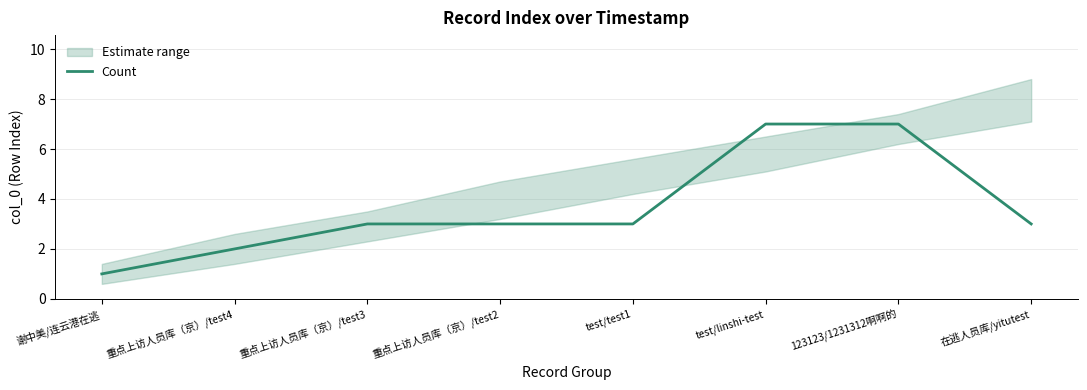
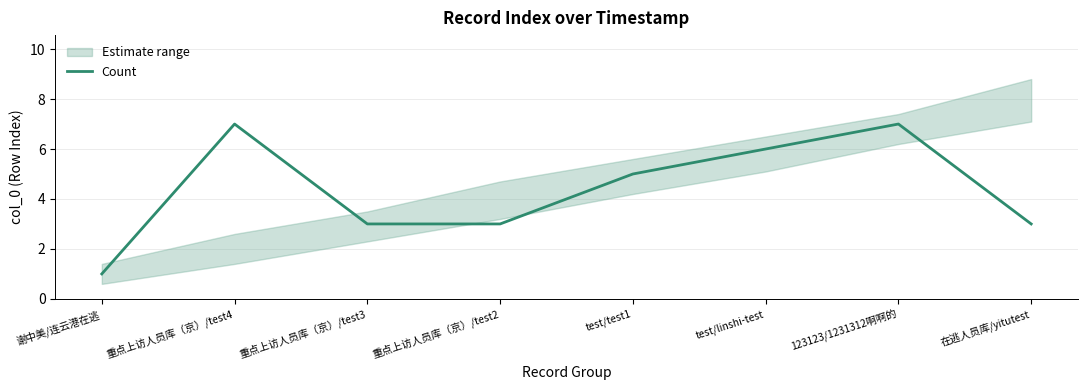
  {
    "Count": {
      "谢中美/连云港在逃": 1,
-     "重点上访人员库（京）/test4": 2,
+     "重点上访人员库（京）/test4": 7,
      "重点上访人员库（京）/test3": 3,
      "重点上访人员库（京）/test2": 3,
-     "test/test1": 3,
-     "test/linshi-test": 7,
+     "test/test1": 5,
+     "test/linshi-test": 6,
      "123123/1231312啊啊的": 7,
      "在逃人员库/yitutest": 3
    }
  }
